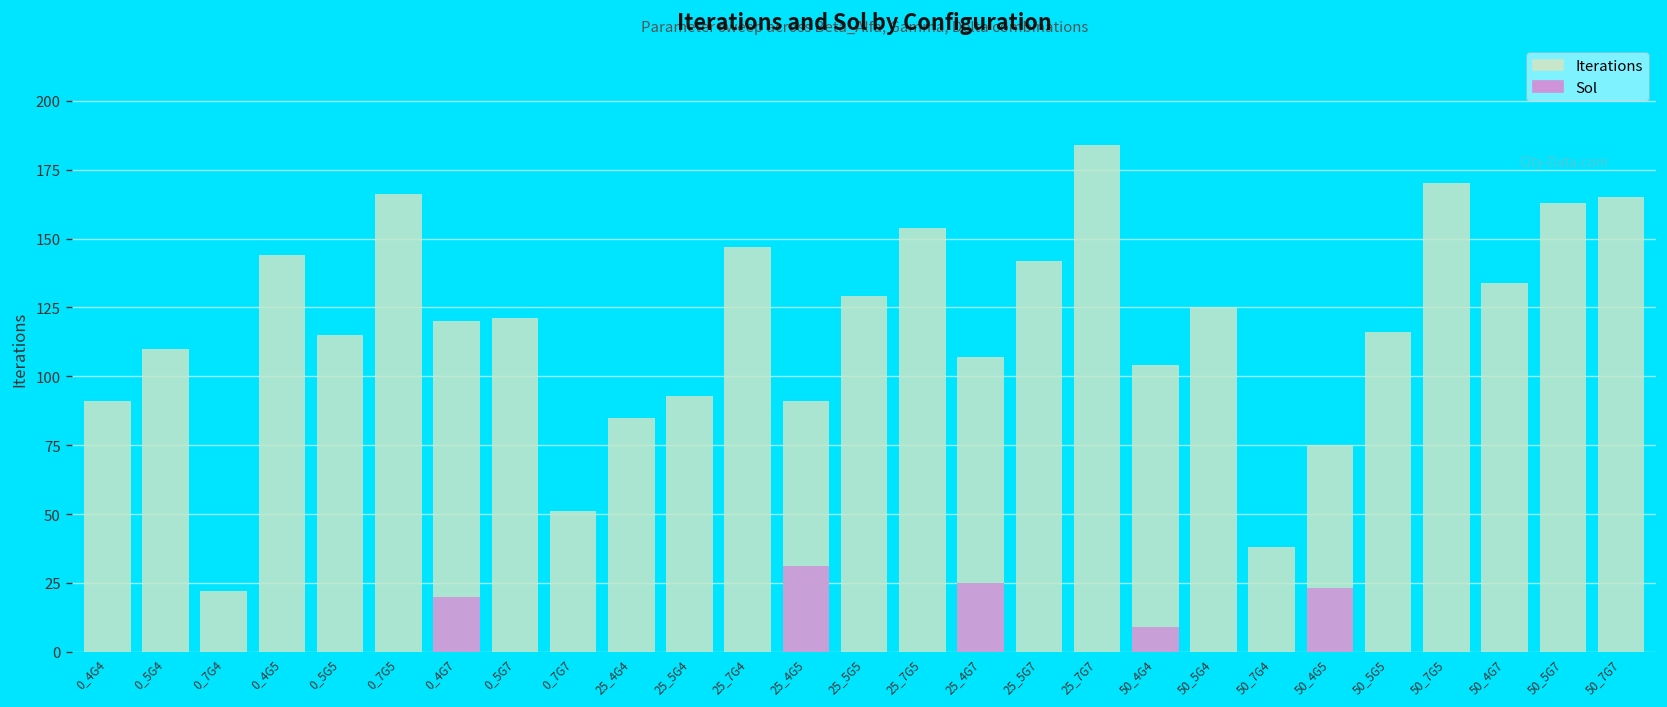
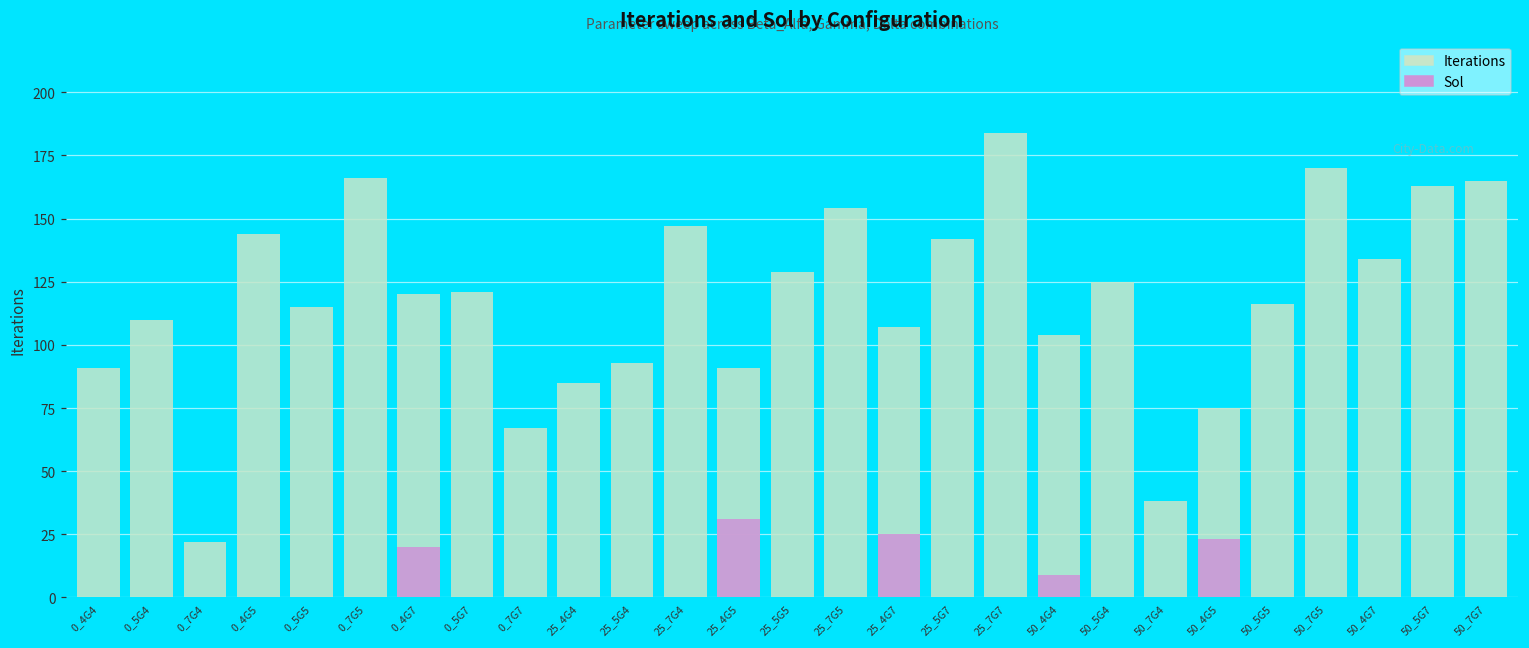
  {
    "Iterations": {
      "0_4G4": 91,
      "0_5G4": 110,
      "0_7G4": 22,
      "0_4G5": 144,
      "0_5G5": 115,
      "0_7G5": 166,
      "0_4G7": 120,
      "0_5G7": 121,
-     "0_7G7": 51,
+     "0_7G7": 67,
      "25_4G4": 85,
      "25_5G4": 93,
      "25_7G4": 147,
      "25_4G5": 91,
      "25_5G5": 129,
      "25_7G5": 154,
      "25_4G7": 107,
      "25_5G7": 142,
      "25_7G7": 184,
      "50_4G4": 104,
      "50_5G4": 125,
      "50_7G4": 38,
      "50_4G5": 75,
      "50_5G5": 116,
      "50_7G5": 170,
      "50_4G7": 134,
      "50_5G7": 163,
      "50_7G7": 165
    },
    "Sol": {
      "0_4G4": 0,
      "0_5G4": 0,
      "0_7G4": 0,
      "0_4G5": 0,
      "0_5G5": 0,
      "0_7G5": 0,
      "0_5G7": 0,
      "0_7G7": 0,
      "25_4G4": 0,
      "25_5G4": 0,
      "25_7G4": 0,
      "25_5G5": 0,
      "25_7G5": 0,
      "25_5G7": 0,
      "25_7G7": 0,
      "50_5G4": 0,
      "50_7G4": 0,
      "50_5G5": 0,
      "50_7G5": 0,
      "50_4G7": 0,
      "50_5G7": 0,
      "50_7G7": 0
    }
  }
